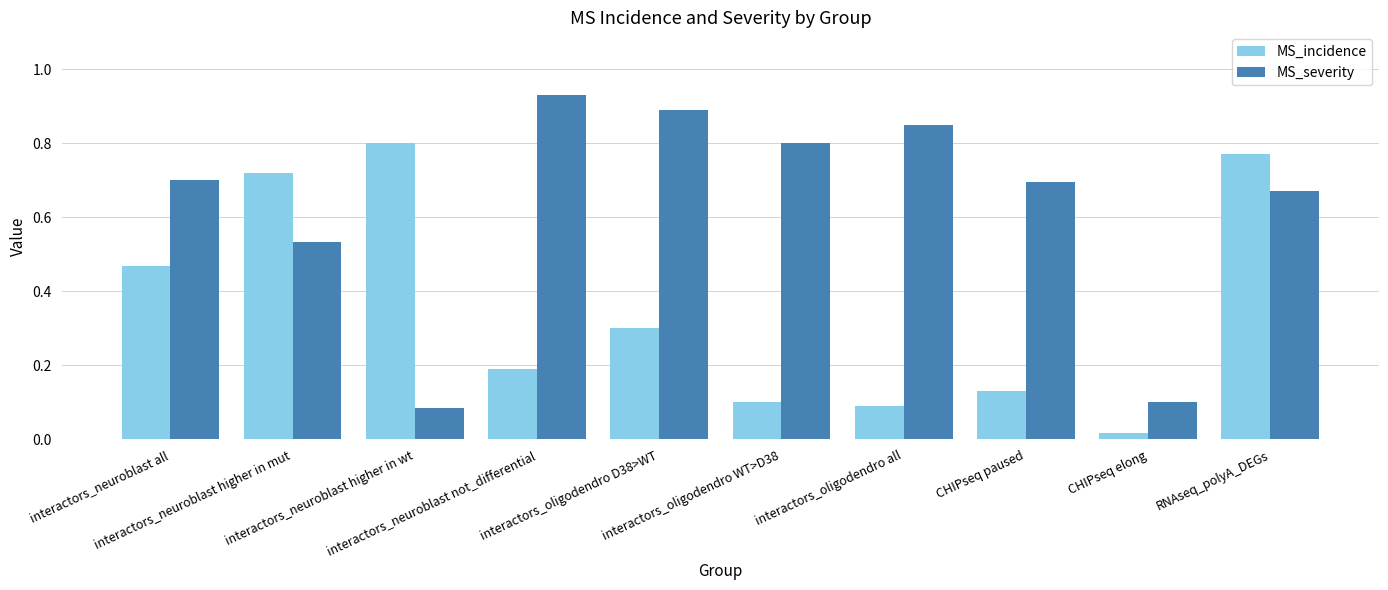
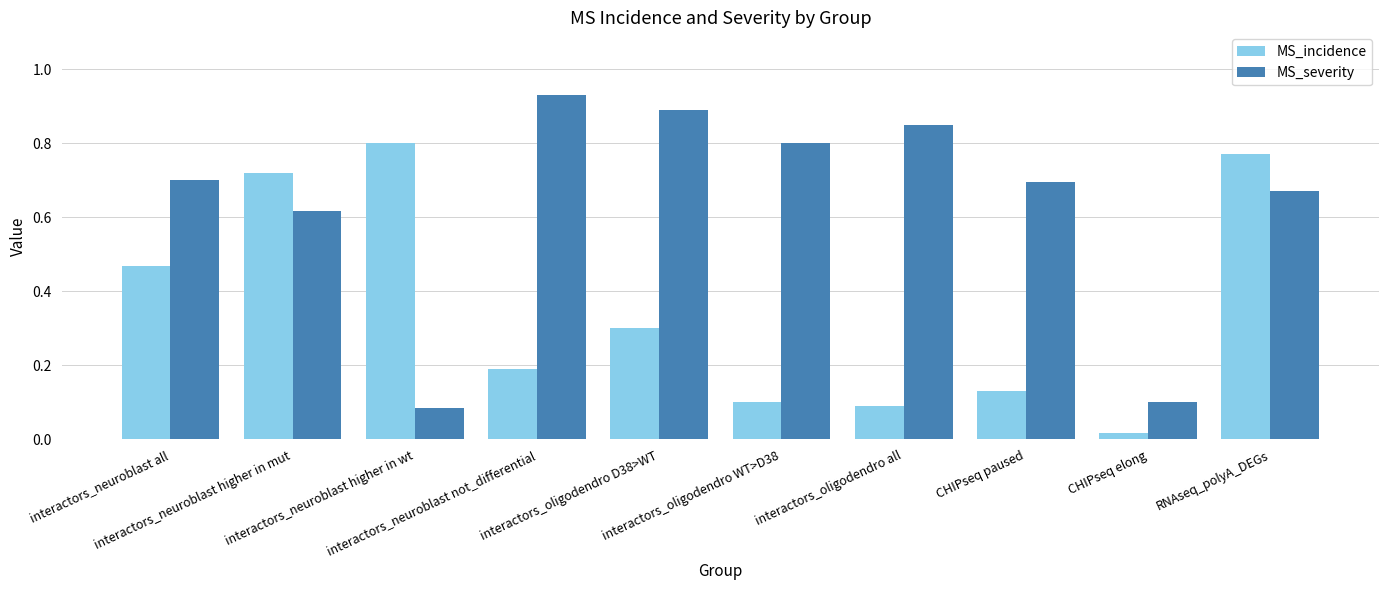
  {
    "MS_incidence": {
      "interactors_neuroblast all": 0.47,
      "interactors_neuroblast higher in mut": 0.72,
      "interactors_neuroblast higher in wt": 0.80,
      "interactors_neuroblast not_differential": 0.19,
      "interactors_oligodendro D38>WT": 0.30,
      "interactors_oligodendro WT>D38": 0.10,
      "interactors_oligodendro all": 0.09,
      "CHIPseq paused": 0.13,
      "CHIPseq elong": 0.02,
      "RNAseq_polyA_DEGs": 0.77
    },
    "MS_severity": {
      "interactors_neuroblast all": 0.70,
-     "interactors_neuroblast higher in mut": 0.53,
+     "interactors_neuroblast higher in mut": 0.62,
      "interactors_neuroblast higher in wt": 0.09,
      "interactors_neuroblast not_differential": 0.93,
      "interactors_oligodendro D38>WT": 0.89,
      "interactors_oligodendro WT>D38": 0.80,
      "interactors_oligodendro all": 0.85,
      "CHIPseq paused": 0.70,
      "CHIPseq elong": 0.10,
      "RNAseq_polyA_DEGs": 0.67
    }
  }
